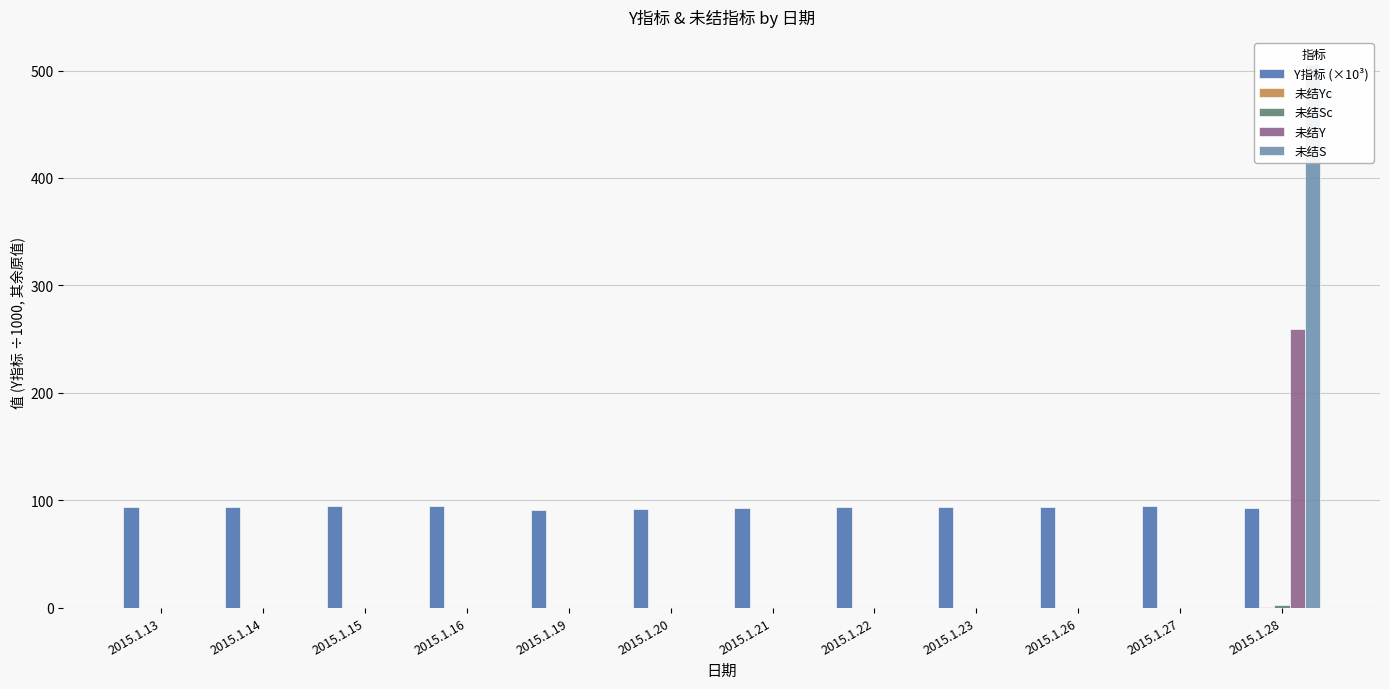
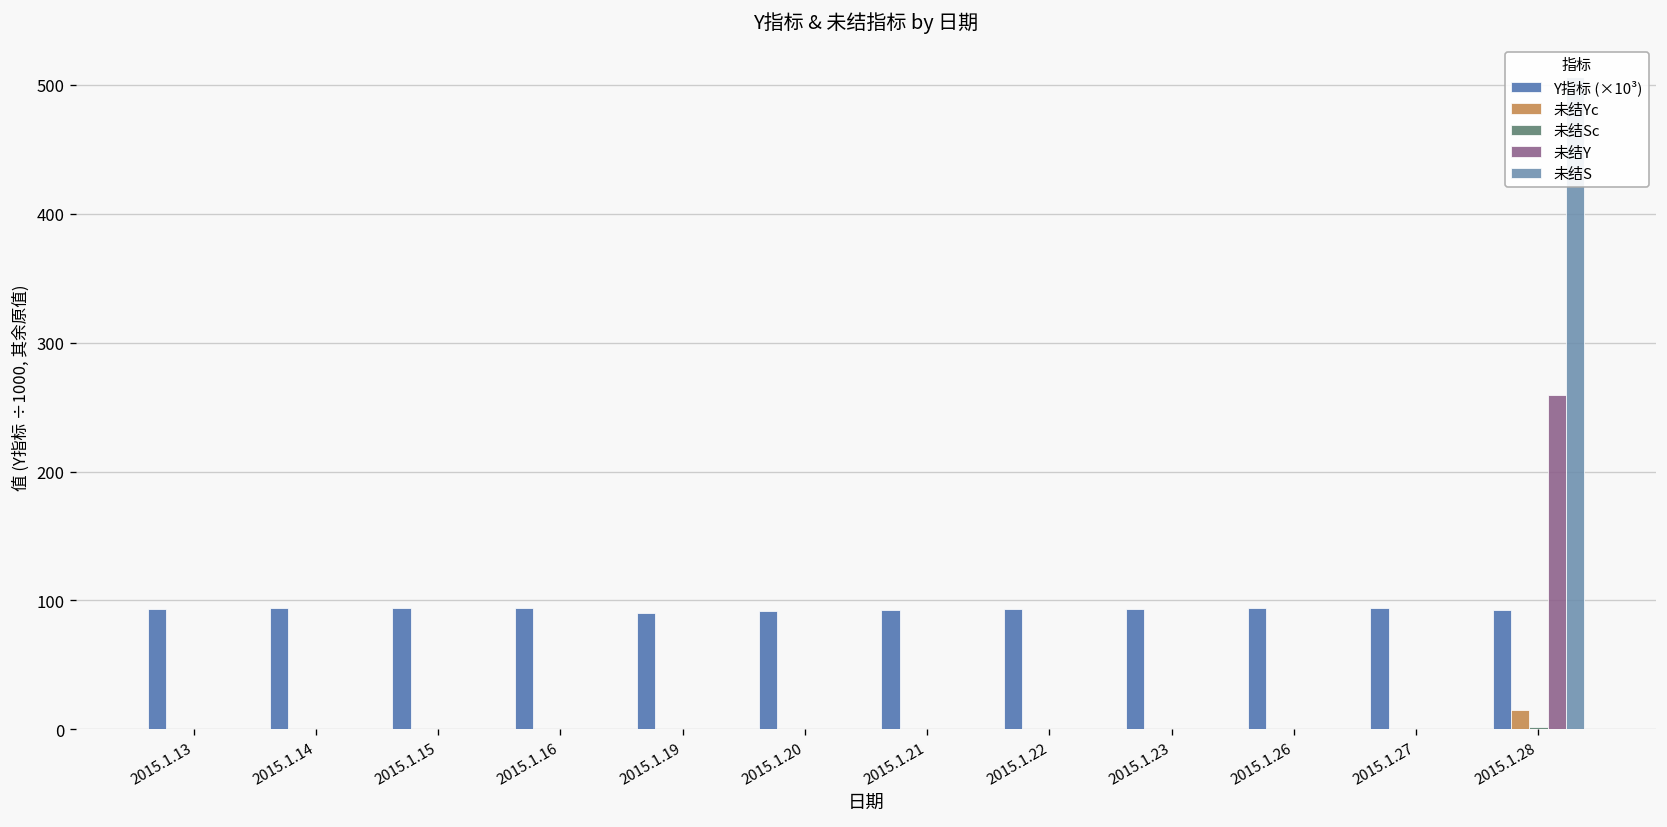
  {
    "未结Yc": {
      "2015.1.13": 0,
      "2015.1.14": 0,
      "2015.1.15": 0,
      "2015.1.16": 0,
      "2015.1.19": 0,
      "2015.1.20": 0,
      "2015.1.21": 0,
      "2015.1.22": 0,
      "2015.1.23": 0,
      "2015.1.26": 0,
      "2015.1.27": 0,
-     "2015.1.28": 1
+     "2015.1.28": 15
    },
    "未结Sc": {
      "2015.1.13": 0,
      "2015.1.14": 0,
      "2015.1.15": 0,
      "2015.1.16": 0,
      "2015.1.19": 0,
      "2015.1.20": 0,
      "2015.1.21": 0,
      "2015.1.22": 0,
      "2015.1.23": 0,
      "2015.1.26": 0,
      "2015.1.27": 0
    },
    "未结Y": {
      "2015.1.13": 0,
      "2015.1.14": 0,
      "2015.1.15": 0,
      "2015.1.16": 0,
      "2015.1.19": 0,
      "2015.1.20": 0,
      "2015.1.21": 0,
      "2015.1.22": 0,
      "2015.1.23": 0,
      "2015.1.26": 0,
      "2015.1.27": 0,
      "2015.1.28": 259
    }
  }
